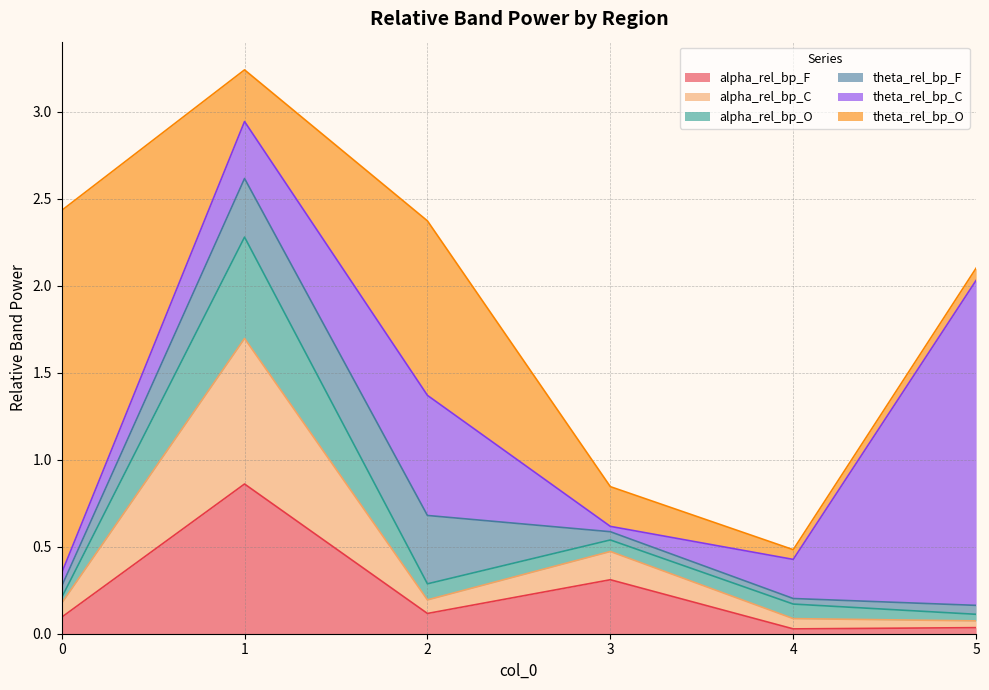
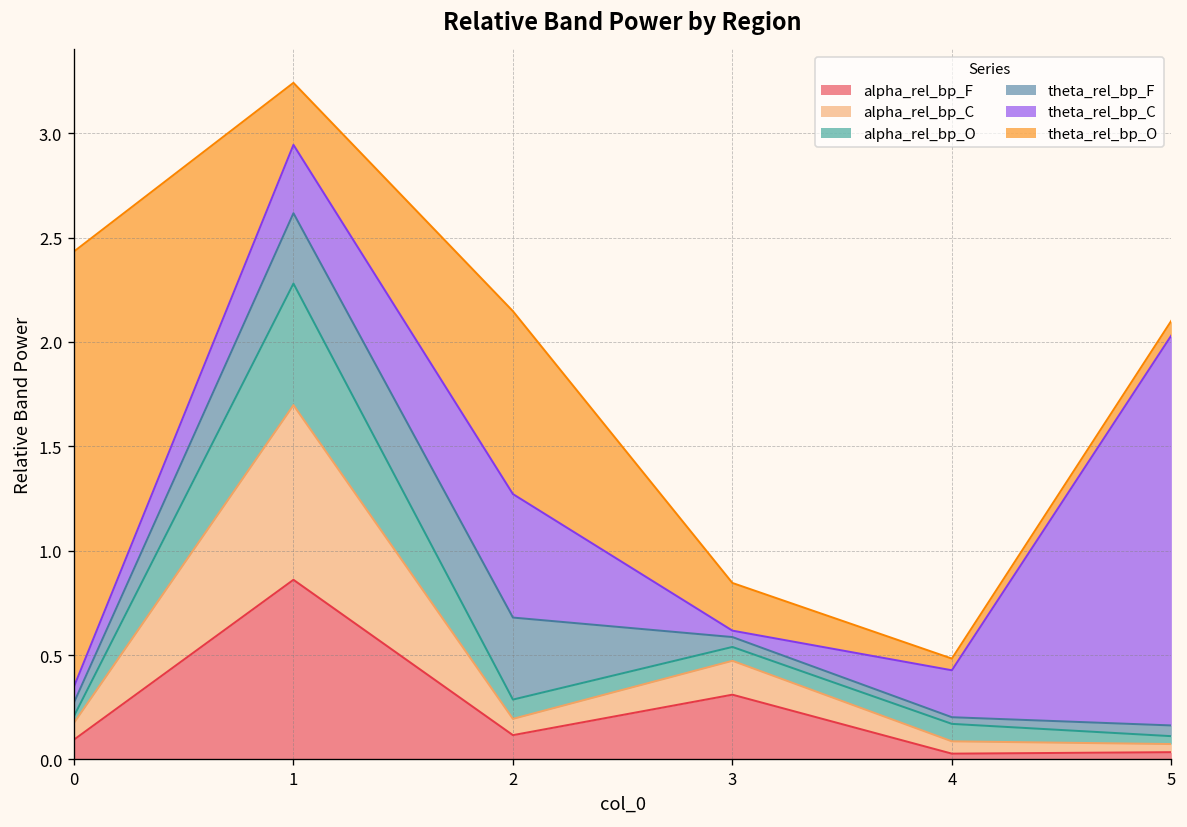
  {
    "alpha_rel_bp_F": {
      "0": 0.09,
      "1": 0.86,
      "2": 0.12,
      "3": 0.31,
      "4": 0.03,
      "5": 0.03
    },
    "alpha_rel_bp_C": {
      "0": 0.08,
      "1": 0.84,
      "2": 0.08,
      "3": 0.16,
      "4": 0.06,
      "5": 0.04
    },
    "theta_rel_bp_C": {
      "0": 0.08,
      "1": 0.33,
-     "2": 0.69,
+     "2": 0.59,
      "3": 0.03,
      "4": 0.22,
      "5": 1.87
    },
    "theta_rel_bp_O": {
      "0": 2.08,
      "1": 0.30,
-     "2": 1.00,
+     "2": 0.88,
      "3": 0.23,
      "4": 0.06,
      "5": 0.07
    }
  }
